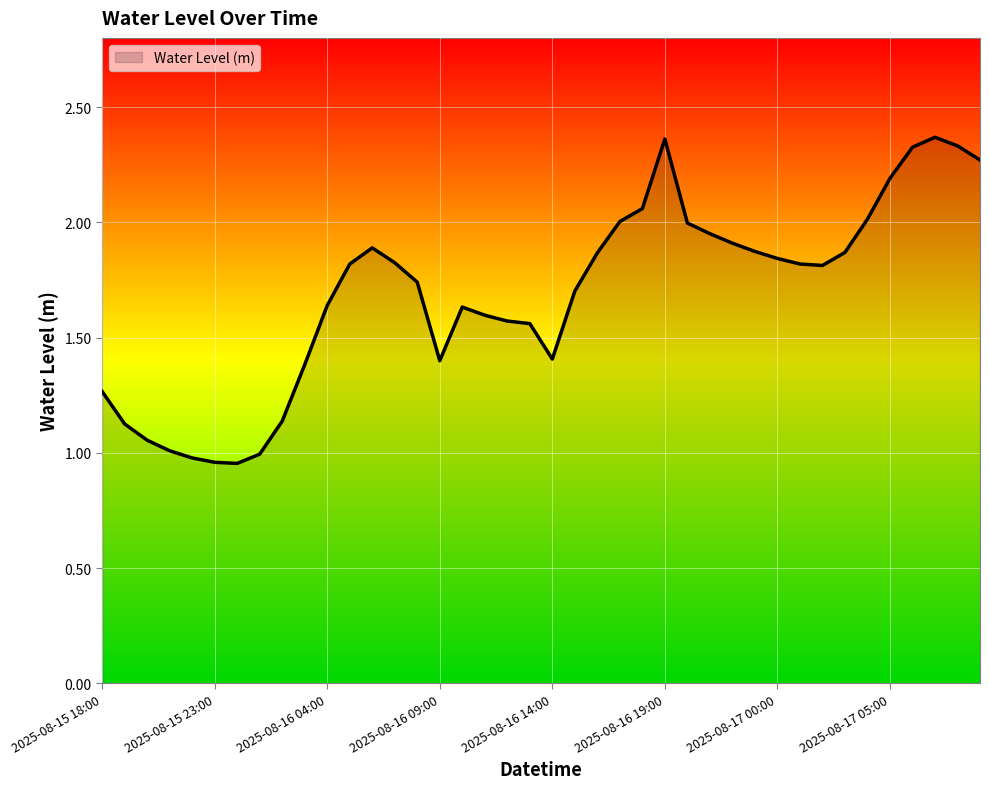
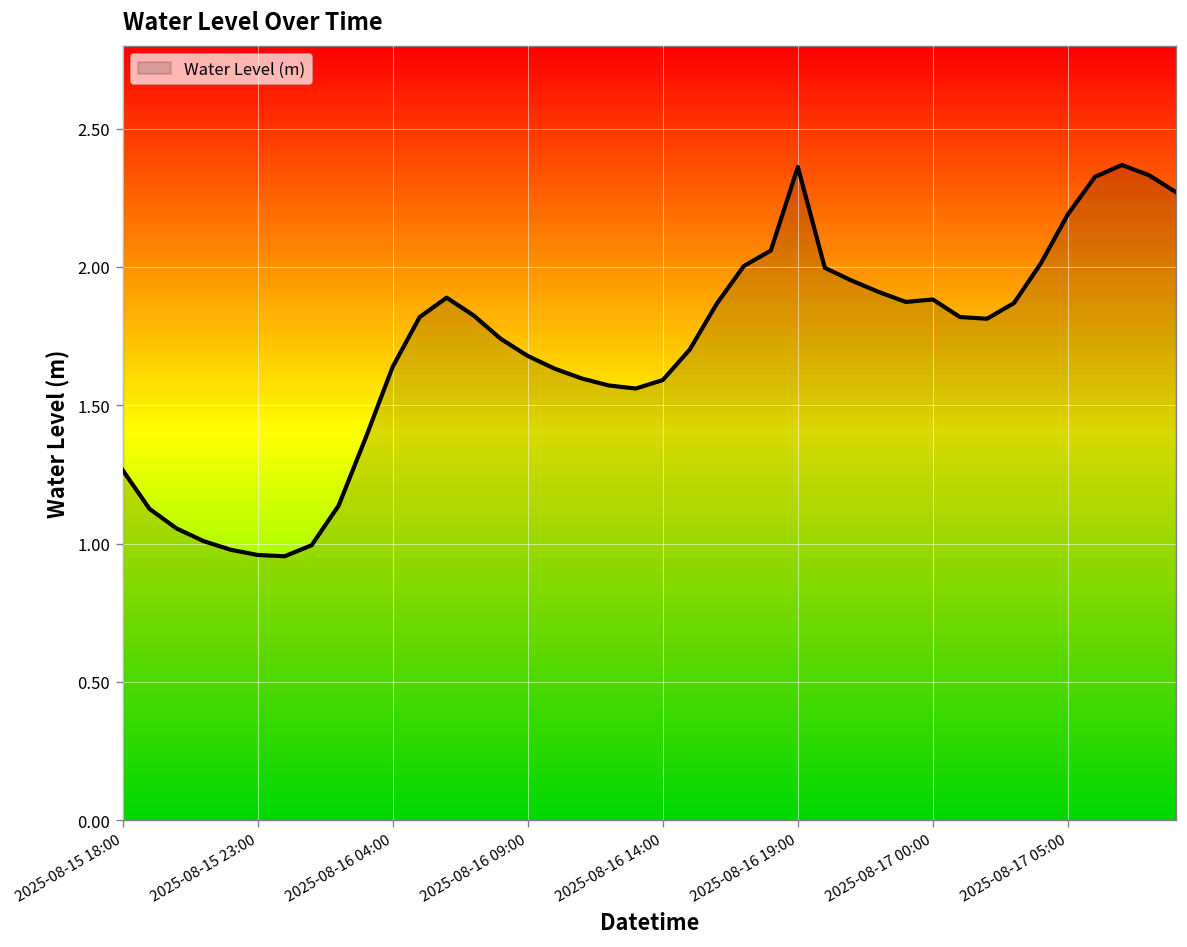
  {
    "2025-08-15 18:00": 1.27,
    "2025-08-15 23:00": 0.96,
    "2025-08-16 04:00": 1.64,
-   "2025-08-16 09:00": 1.40,
-   "2025-08-16 14:00": 1.41,
+   "2025-08-16 09:00": 1.68,
+   "2025-08-16 14:00": 1.59,
    "2025-08-16 19:00": 2.36,
-   "2025-08-17 00:00": 1.84,
+   "2025-08-17 00:00": 1.88,
    "2025-08-17 05:00": 2.19
  }
